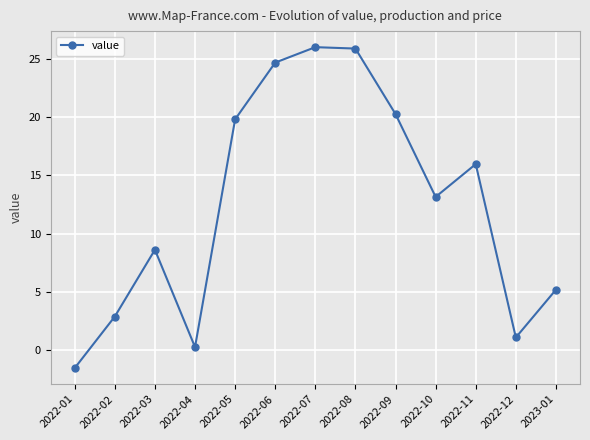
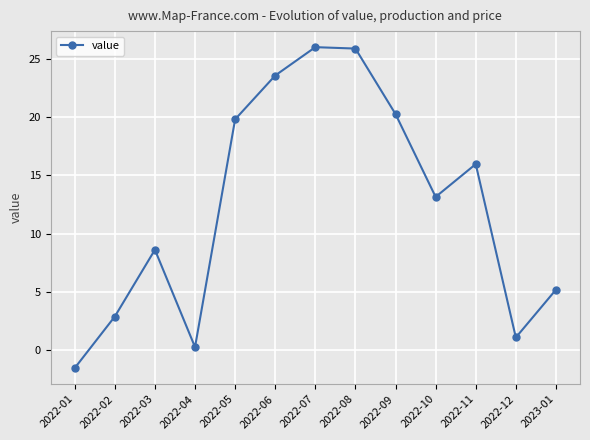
  {
    "2022-01": -1.6,
    "2022-02": 2.9,
    "2022-03": 8.6,
    "2022-04": 0.2,
    "2022-05": 19.8,
-   "2022-06": 24.7,
+   "2022-06": 23.6,
    "2022-07": 26.0,
    "2022-08": 25.9,
    "2022-09": 20.3,
    "2022-10": 13.1,
    "2022-11": 16.0,
    "2022-12": 1.1,
    "2023-01": 5.2
  }
